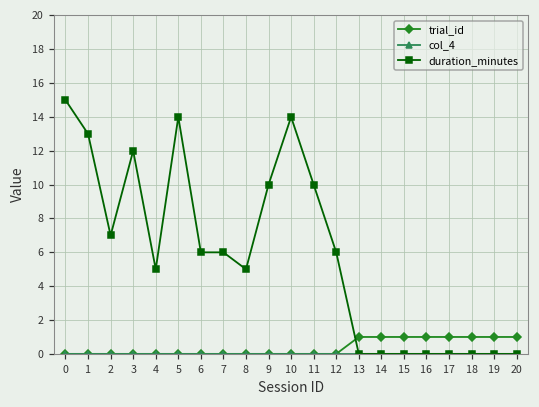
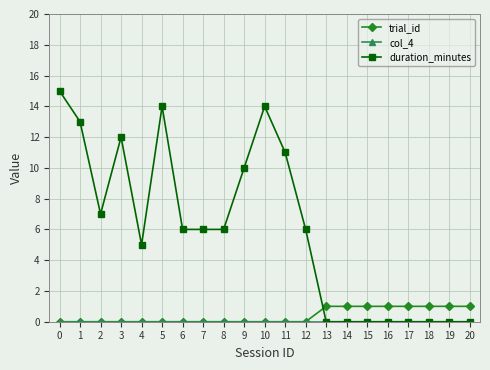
  {
    "duration_minutes": {
      "0": 15,
      "1": 13,
      "2": 7,
      "3": 12,
      "4": 5,
      "5": 14,
      "6": 6,
      "7": 6,
-     "8": 5,
+     "8": 6,
      "9": 10,
      "10": 14,
-     "11": 10,
+     "11": 11,
      "12": 6
    }
  }
